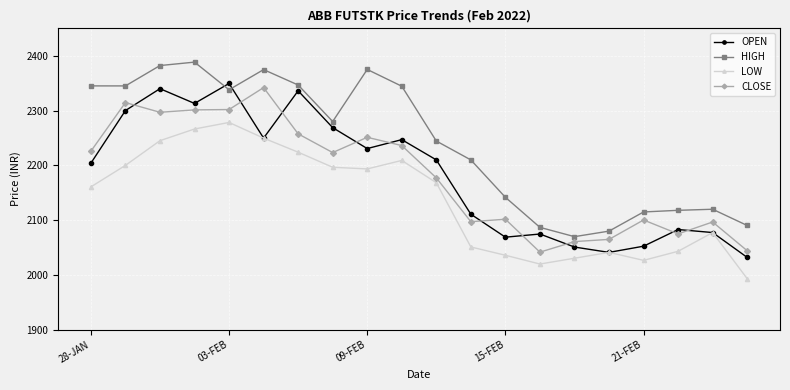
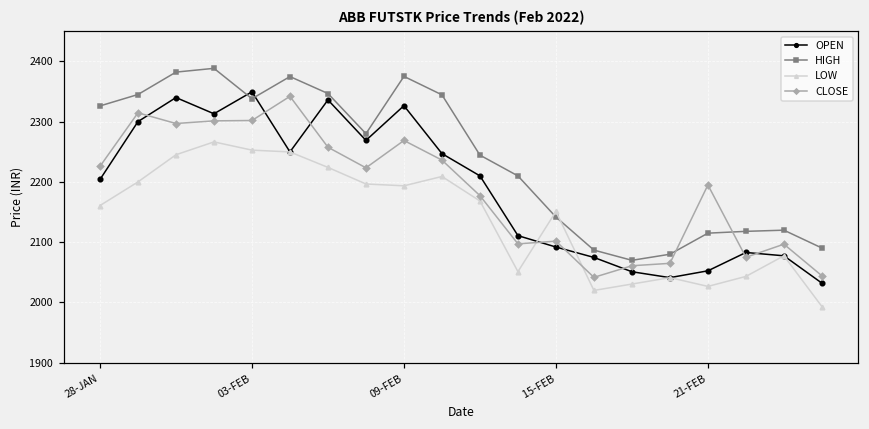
  {
    "OPEN": {
      "28-JAN": 2200,
      "03-FEB": 2350,
-     "09-FEB": 2230,
-     "15-FEB": 2070,
+     "09-FEB": 2330,
+     "15-FEB": 2090,
      "21-FEB": 2050
    },
    "HIGH": {
-     "28-JAN": 2350,
+     "28-JAN": 2330,
      "03-FEB": 2340,
      "09-FEB": 2380,
      "15-FEB": 2140,
      "21-FEB": 2120
    },
    "LOW": {
      "28-JAN": 2160,
-     "03-FEB": 2280,
+     "03-FEB": 2250,
      "09-FEB": 2190,
-     "15-FEB": 2040,
+     "15-FEB": 2150,
      "21-FEB": 2030
    },
    "CLOSE": {
      "28-JAN": 2230,
      "03-FEB": 2300,
-     "09-FEB": 2250,
+     "09-FEB": 2270,
      "15-FEB": 2100,
-     "21-FEB": 2100
+     "21-FEB": 2190
    }
  }
